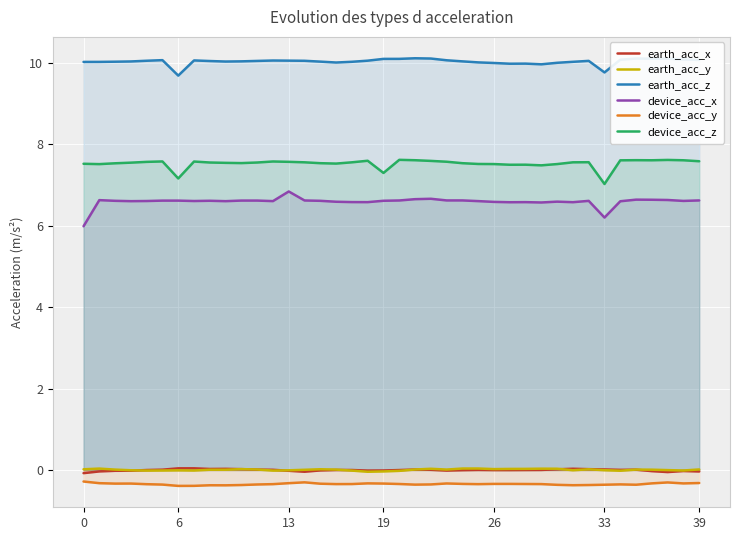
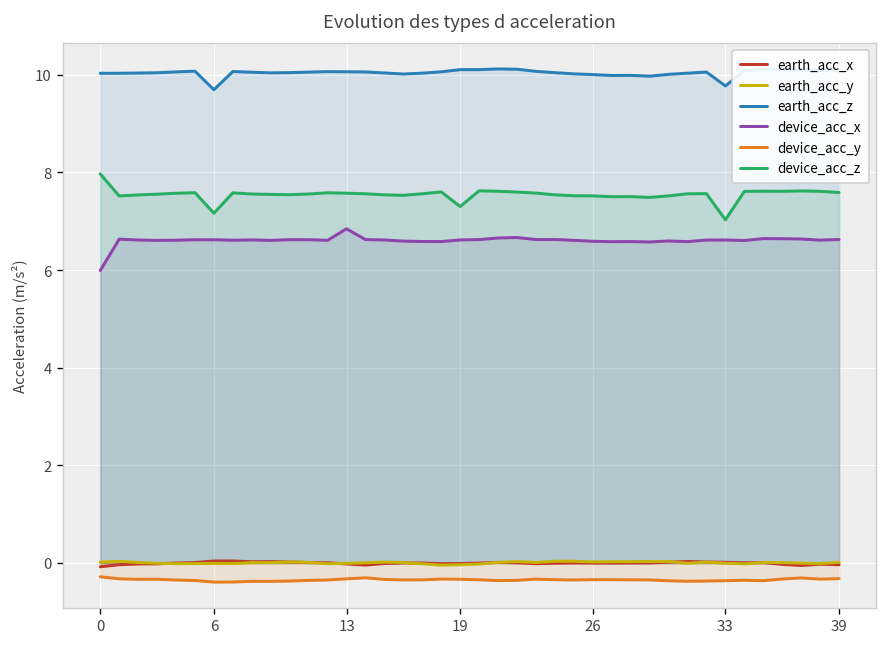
  {
    "earth_acc_z": {
      "0": 10.0,
      "6": 9.7,
      "13": 10.1,
      "19": 10.1,
      "26": 10.0,
      "33": 9.8
    },
    "device_acc_x": {
      "0": 6.0,
      "6": 6.6,
      "13": 6.8,
      "19": 6.6,
      "26": 6.6,
-     "33": 6.2,
+     "33": 6.6,
      "39": 6.6
    },
    "device_acc_z": {
-     "0": 7.5,
+     "0": 8.0,
      "6": 7.2,
      "13": 7.6,
      "19": 7.3,
      "26": 7.5,
      "33": 7.0,
      "39": 7.6
    }
  }
